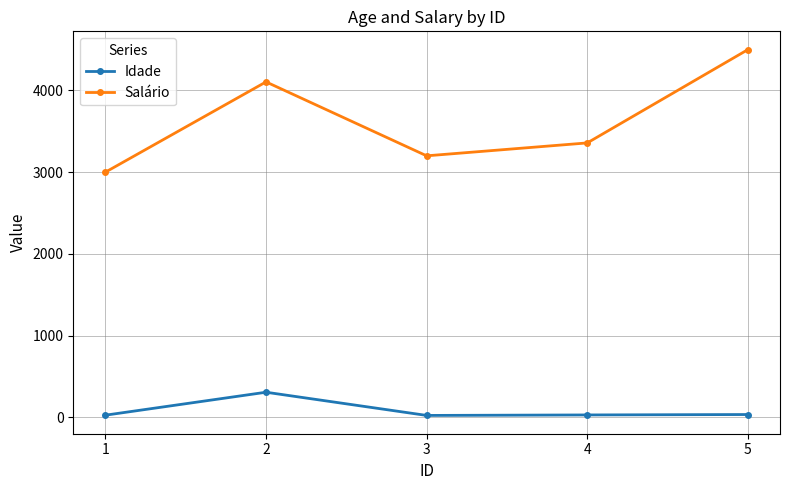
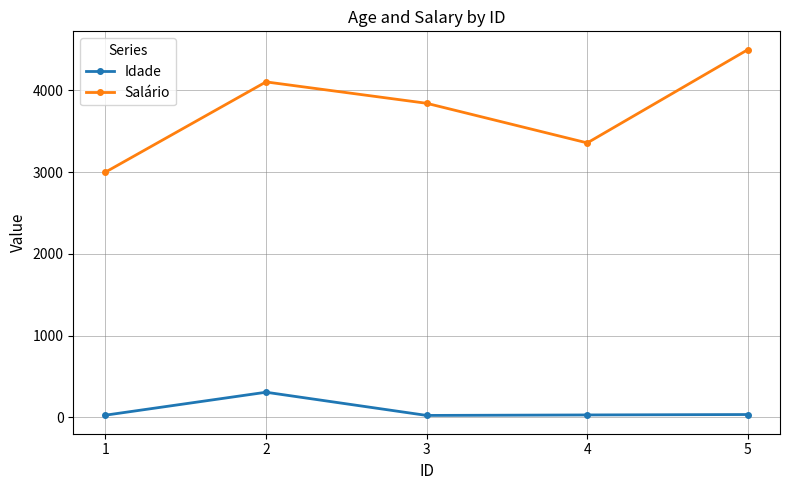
  {
    "Idade": {
      "1": 0,
      "2": 300,
      "3": 0,
      "4": 0,
      "5": 0
    },
    "Salário": {
      "1": 3000,
      "2": 4100,
-     "3": 3200,
+     "3": 3800,
      "4": 3400,
      "5": 4500
    }
  }
